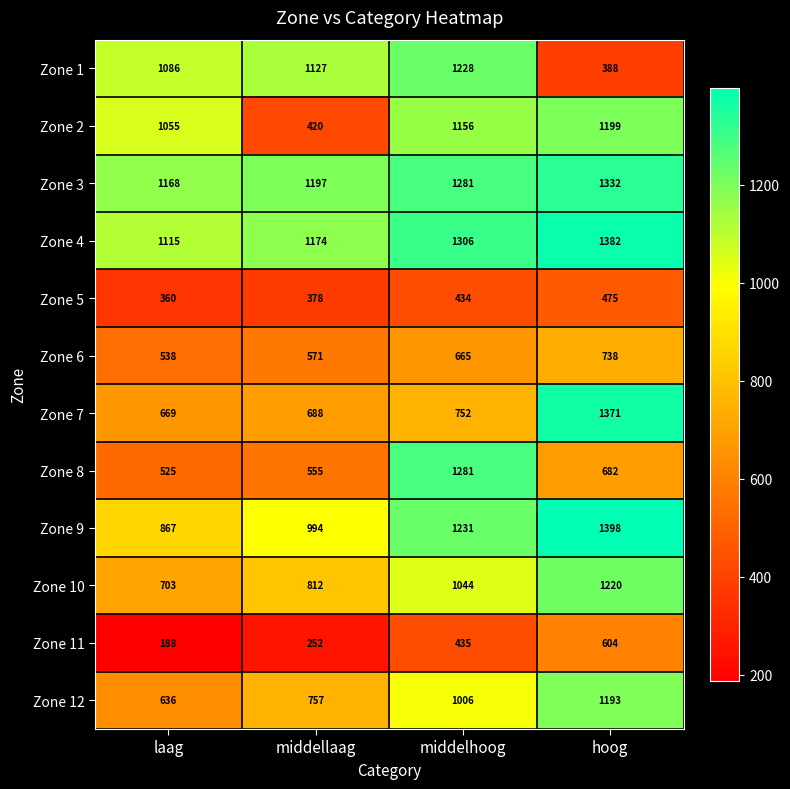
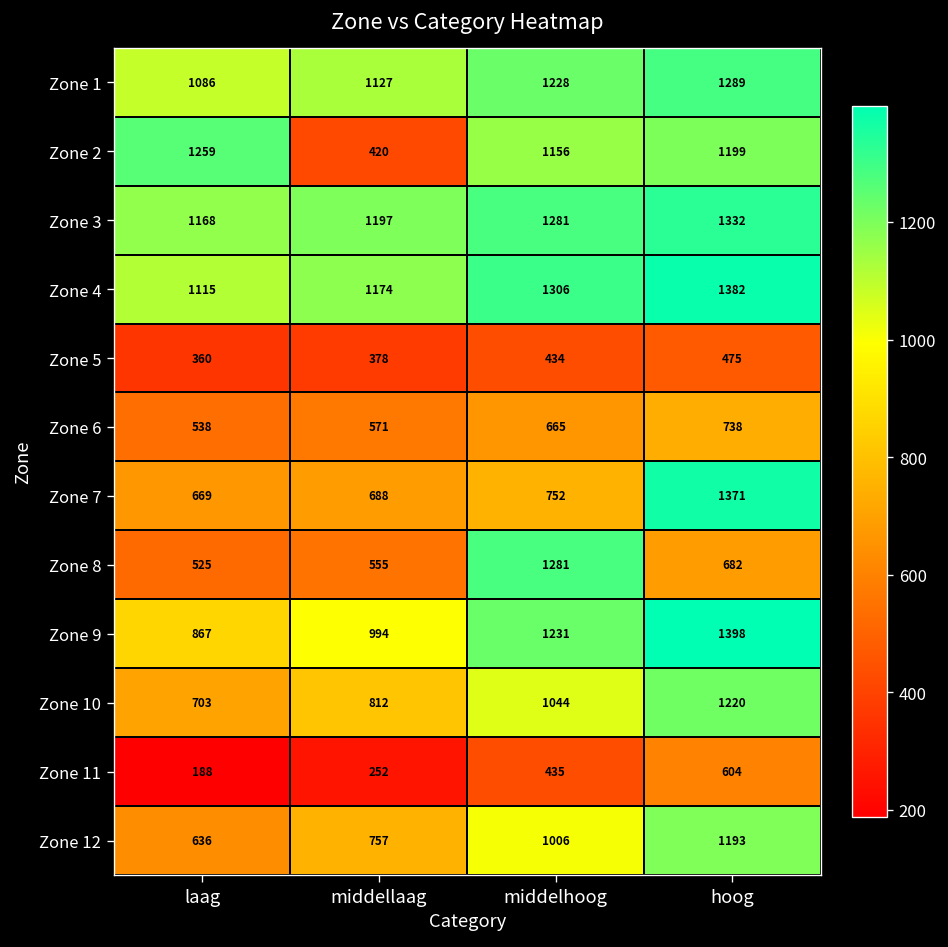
  {
    "Zone 1": {
      "laag": 1086,
      "middellaag": 1127,
      "middelhoog": 1228,
-     "hoog": 388
+     "hoog": 1289
    },
    "Zone 2": {
-     "laag": 1055,
+     "laag": 1259,
      "middellaag": 420,
      "middelhoog": 1156,
      "hoog": 1199
    },
    "Zone 3": {
      "laag": 1168,
      "middellaag": 1197,
      "middelhoog": 1281,
      "hoog": 1332
    },
    "Zone 4": {
      "laag": 1115,
      "middellaag": 1174,
      "middelhoog": 1306,
      "hoog": 1382
    },
    "Zone 5": {
      "laag": 360,
      "middellaag": 378,
      "middelhoog": 434,
      "hoog": 475
    },
    "Zone 6": {
      "laag": 538,
      "middellaag": 571,
      "middelhoog": 665,
      "hoog": 738
    },
    "Zone 7": {
      "laag": 669,
      "middellaag": 688,
      "middelhoog": 752,
      "hoog": 1371
    },
    "Zone 8": {
      "laag": 525,
      "middellaag": 555,
      "middelhoog": 1281,
      "hoog": 682
    },
    "Zone 9": {
      "laag": 867,
      "middellaag": 994,
      "middelhoog": 1231,
      "hoog": 1398
    },
    "Zone 10": {
      "laag": 703,
      "middellaag": 812,
      "middelhoog": 1044,
      "hoog": 1220
    },
    "Zone 11": {
      "laag": 188,
      "middellaag": 252,
      "middelhoog": 435,
      "hoog": 604
    },
    "Zone 12": {
      "laag": 636,
      "middellaag": 757,
      "middelhoog": 1006,
      "hoog": 1193
    }
  }
